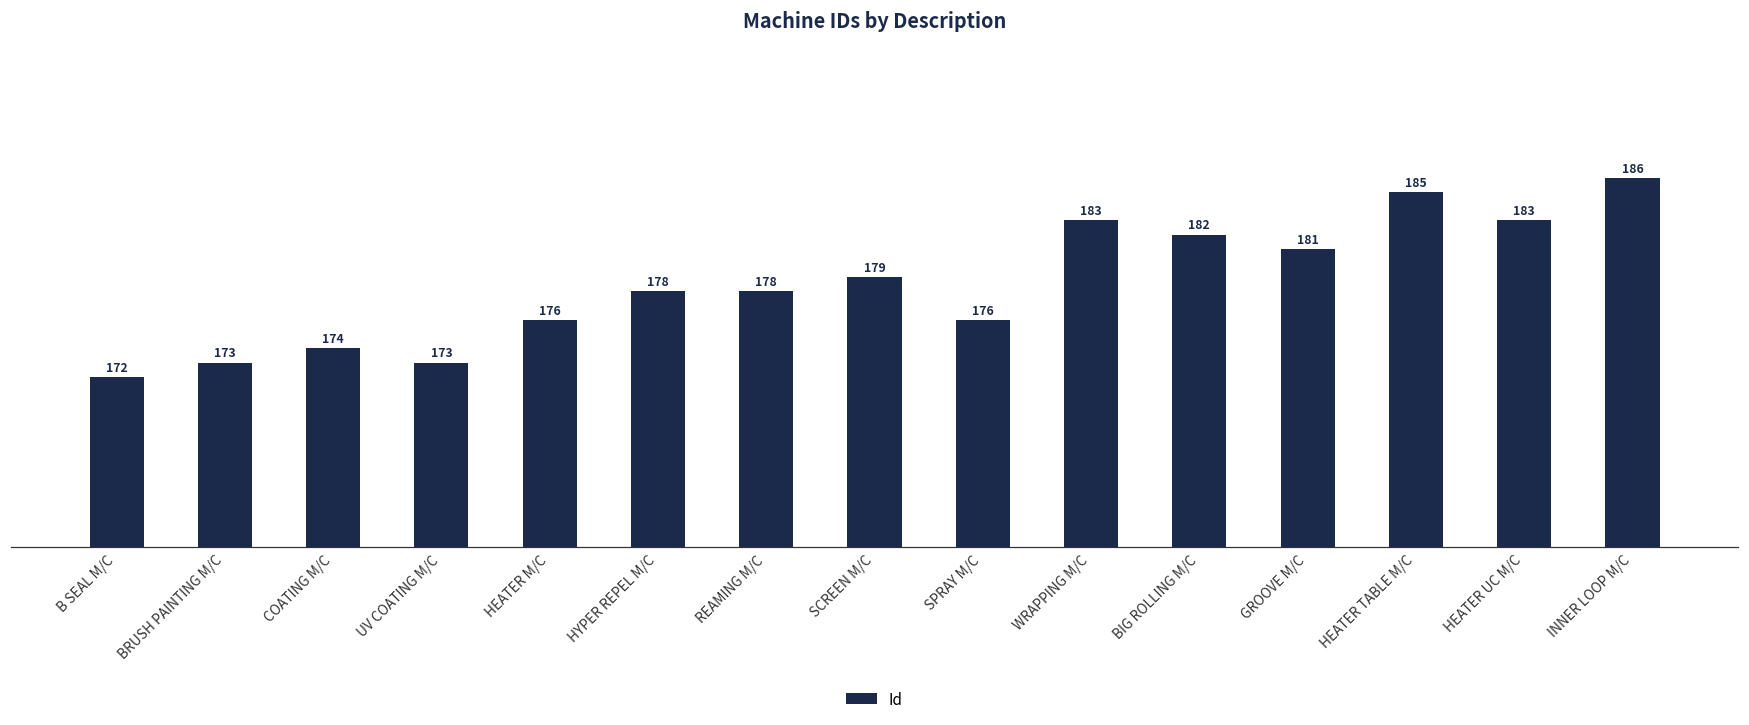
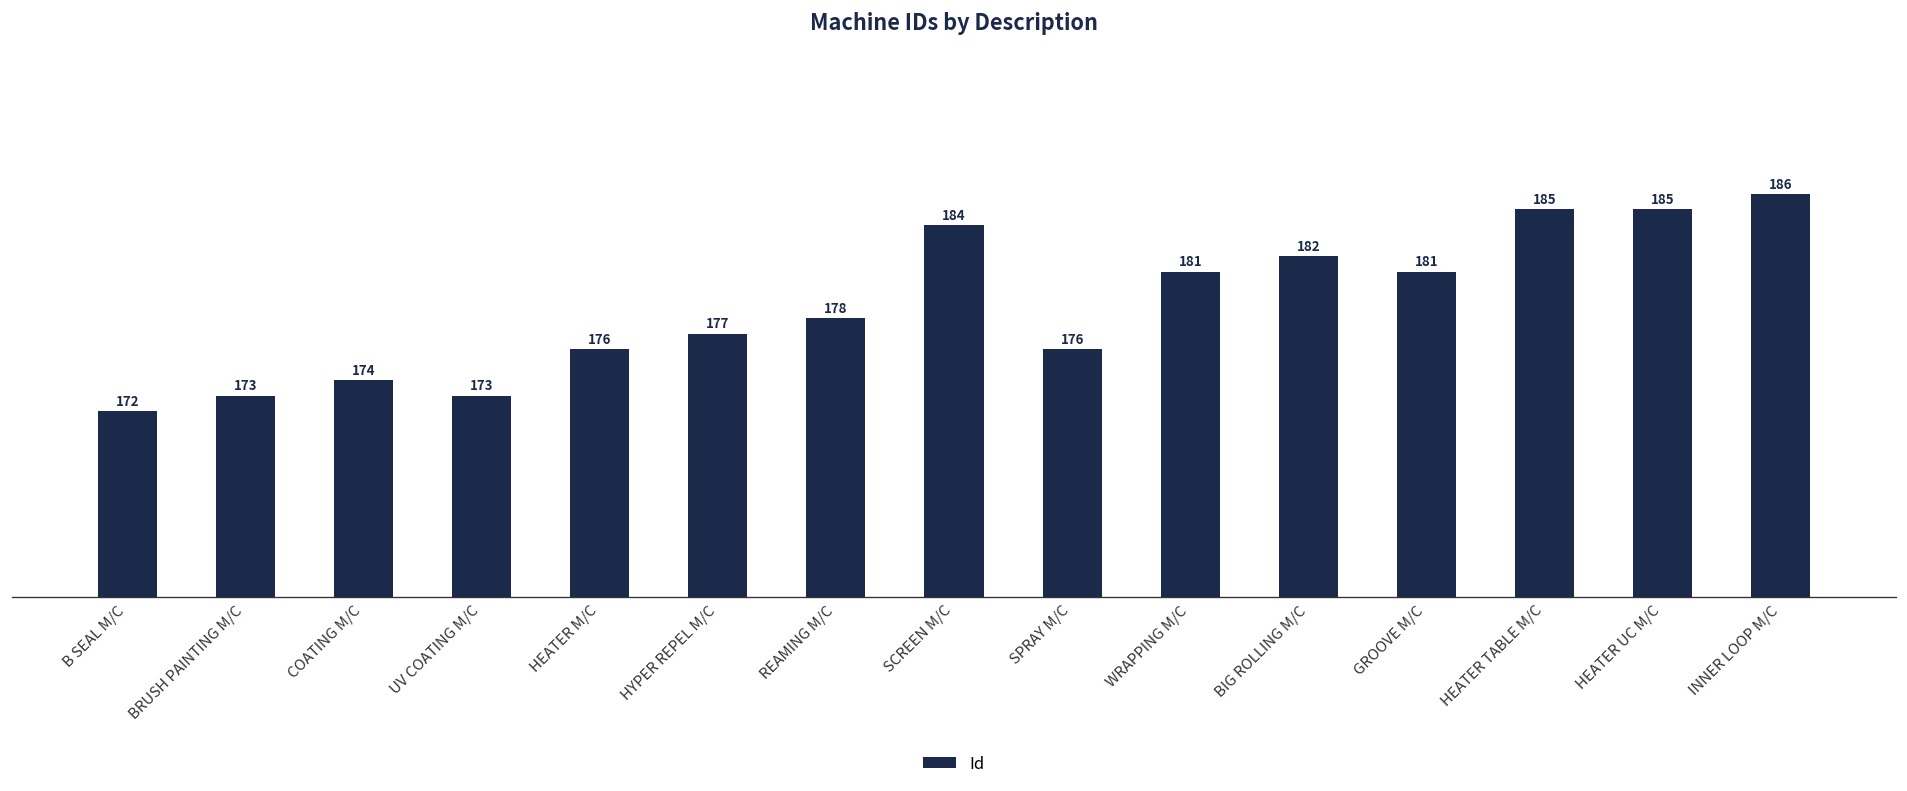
  {
    "B SEAL M/C": 172,
    "BRUSH PAINTING M/C": 173,
    "COATING M/C": 174,
    "UV COATING M/C": 173,
    "HEATER M/C": 176,
-   "HYPER REPEL M/C": 178,
+   "HYPER REPEL M/C": 177,
    "REAMING M/C": 178,
-   "SCREEN M/C": 179,
+   "SCREEN M/C": 184,
    "SPRAY M/C": 176,
-   "WRAPPING M/C": 183,
+   "WRAPPING M/C": 181,
    "BIG ROLLING M/C": 182,
    "GROOVE M/C": 181,
    "HEATER TABLE M/C": 185,
-   "HEATER UC M/C": 183,
+   "HEATER UC M/C": 185,
    "INNER LOOP M/C": 186
  }
